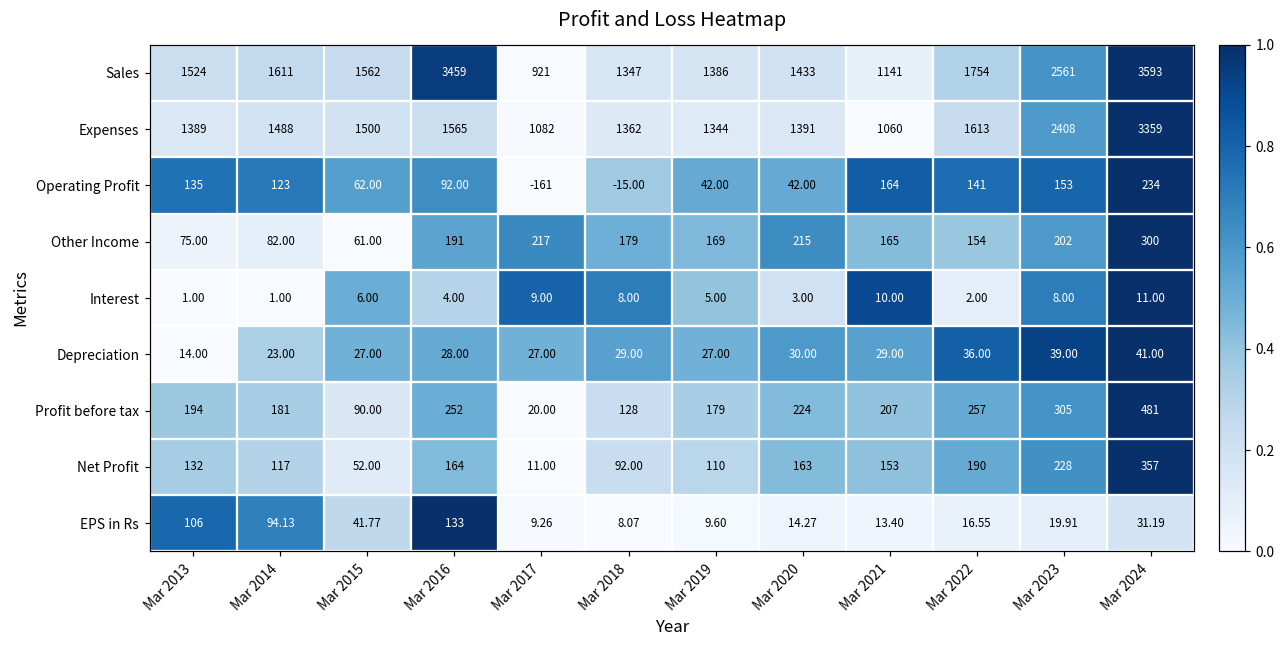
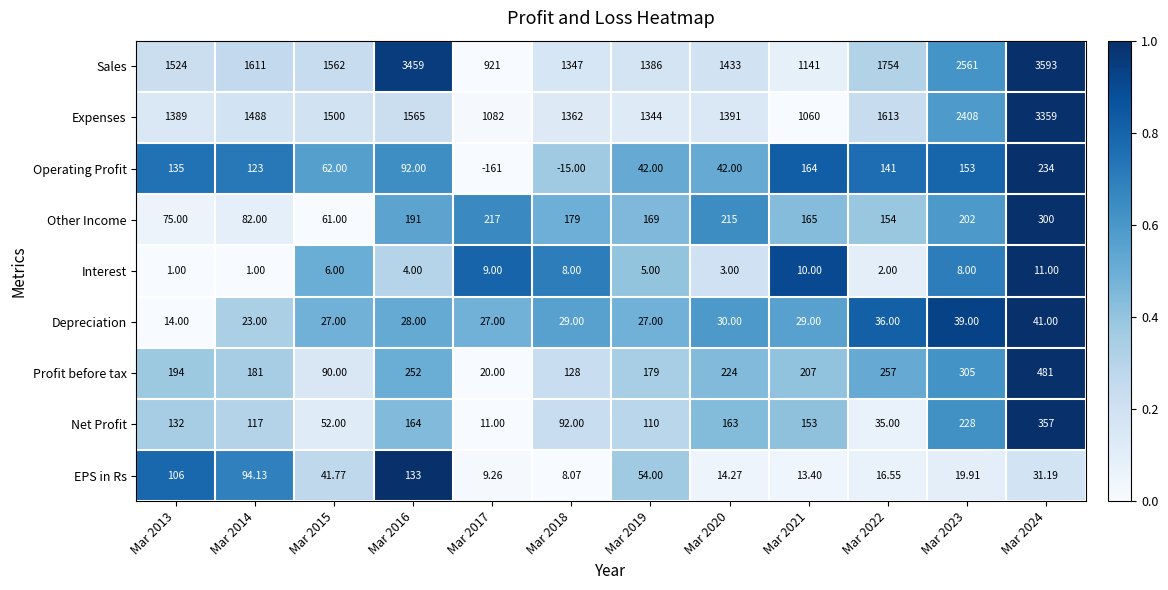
  {
    "Sales": {
      "Mar 2013": 1524,
      "Mar 2014": 1611,
      "Mar 2015": 1562,
      "Mar 2016": 3459,
      "Mar 2017": 921,
      "Mar 2018": 1347,
      "Mar 2019": 1386,
      "Mar 2020": 1433,
      "Mar 2021": 1141,
      "Mar 2022": 1754,
      "Mar 2023": 2561,
      "Mar 2024": 3593
    },
    "Expenses": {
      "Mar 2013": 1389,
      "Mar 2014": 1488,
      "Mar 2015": 1500,
      "Mar 2016": 1565,
      "Mar 2017": 1082,
      "Mar 2018": 1362,
      "Mar 2019": 1344,
      "Mar 2020": 1391,
      "Mar 2021": 1060,
      "Mar 2022": 1613,
      "Mar 2023": 2408,
      "Mar 2024": 3359
    },
    "Operating Profit": {
      "Mar 2013": 135,
      "Mar 2014": 123,
      "Mar 2015": 62.00,
      "Mar 2016": 92.00,
      "Mar 2017": -161,
      "Mar 2018": -15.00,
      "Mar 2019": 42.00,
      "Mar 2020": 42.00,
      "Mar 2021": 164,
      "Mar 2022": 141,
      "Mar 2023": 153,
      "Mar 2024": 234
    },
    "Other Income": {
      "Mar 2013": 75.00,
      "Mar 2014": 82.00,
      "Mar 2015": 61.00,
      "Mar 2016": 191,
      "Mar 2017": 217,
      "Mar 2018": 179,
      "Mar 2019": 169,
      "Mar 2020": 215,
      "Mar 2021": 165,
      "Mar 2022": 154,
      "Mar 2023": 202,
      "Mar 2024": 300
    },
    "Interest": {
      "Mar 2013": 1.00,
      "Mar 2014": 1.00,
      "Mar 2015": 6.00,
      "Mar 2016": 4.00,
      "Mar 2017": 9.00,
      "Mar 2018": 8.00,
      "Mar 2019": 5.00,
      "Mar 2020": 3.00,
      "Mar 2021": 10.00,
      "Mar 2022": 2.00,
      "Mar 2023": 8.00,
      "Mar 2024": 11.00
    },
    "Depreciation": {
      "Mar 2013": 14.00,
      "Mar 2014": 23.00,
      "Mar 2015": 27.00,
      "Mar 2016": 28.00,
      "Mar 2017": 27.00,
      "Mar 2018": 29.00,
      "Mar 2019": 27.00,
      "Mar 2020": 30.00,
      "Mar 2021": 29.00,
      "Mar 2022": 36.00,
      "Mar 2023": 39.00,
      "Mar 2024": 41.00
    },
    "Profit before tax": {
      "Mar 2013": 194,
      "Mar 2014": 181,
      "Mar 2015": 90.00,
      "Mar 2016": 252,
      "Mar 2017": 20.00,
      "Mar 2018": 128,
      "Mar 2019": 179,
      "Mar 2020": 224,
      "Mar 2021": 207,
      "Mar 2022": 257,
      "Mar 2023": 305,
      "Mar 2024": 481
    },
    "Net Profit": {
      "Mar 2013": 132,
      "Mar 2014": 117,
      "Mar 2015": 52.00,
      "Mar 2016": 164,
      "Mar 2017": 11.00,
      "Mar 2018": 92.00,
      "Mar 2019": 110,
      "Mar 2020": 163,
      "Mar 2021": 153,
-     "Mar 2022": 190,
+     "Mar 2022": 35.00,
      "Mar 2023": 228,
      "Mar 2024": 357
    },
    "EPS in Rs": {
      "Mar 2013": 106,
      "Mar 2014": 94.13,
      "Mar 2015": 41.77,
      "Mar 2016": 133,
      "Mar 2017": 9.26,
      "Mar 2018": 8.07,
-     "Mar 2019": 9.60,
+     "Mar 2019": 54.00,
      "Mar 2020": 14.27,
      "Mar 2021": 13.40,
      "Mar 2022": 16.55,
      "Mar 2023": 19.91,
      "Mar 2024": 31.19
    }
  }
